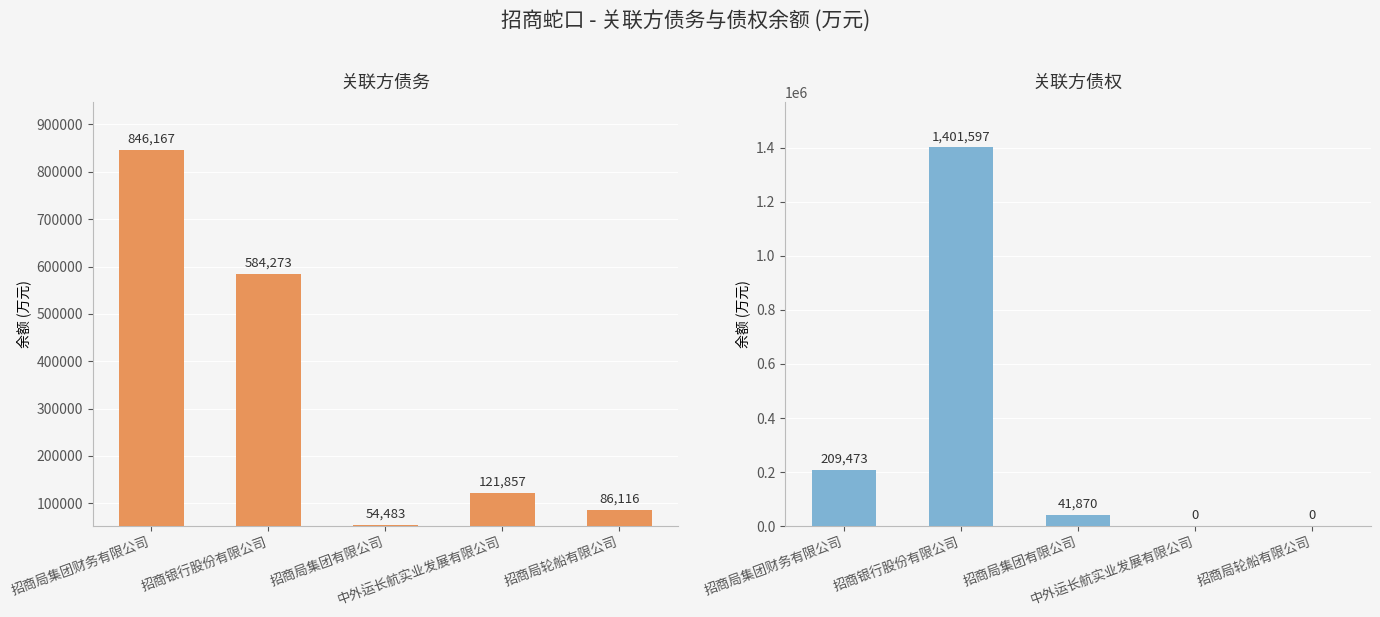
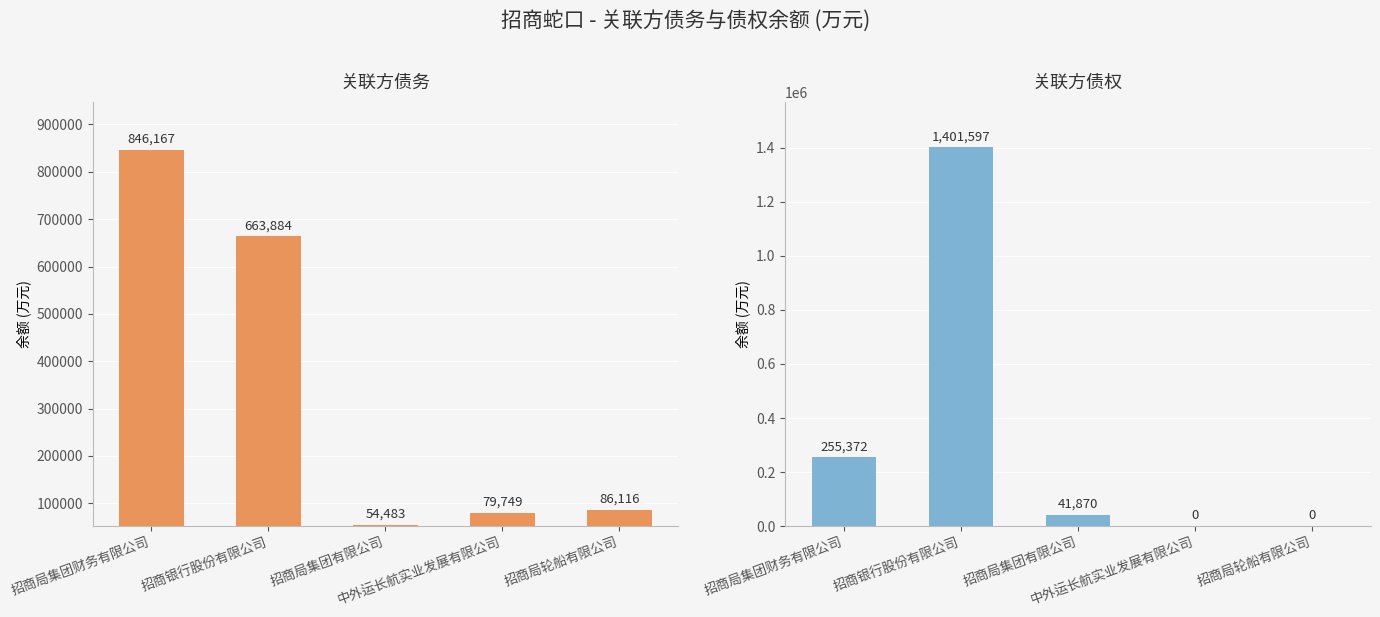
  {
    "关联方债务": {
      "招商局集团财务有限公司": "846,167",
-     "招商银行股份有限公司": "584,273",
+     "招商银行股份有限公司": "663,884",
      "招商局集团有限公司": "54,483",
-     "中外运长航实业发展有限公司": "121,857",
+     "中外运长航实业发展有限公司": "79,749",
      "招商局轮船有限公司": "86,116"
    },
    "关联方债权": {
-     "招商局集团财务有限公司": "209,473",
+     "招商局集团财务有限公司": "255,372",
      "招商银行股份有限公司": "1,401,597",
      "招商局集团有限公司": "41,870",
      "中外运长航实业发展有限公司": "0",
      "招商局轮船有限公司": "0"
    }
  }
